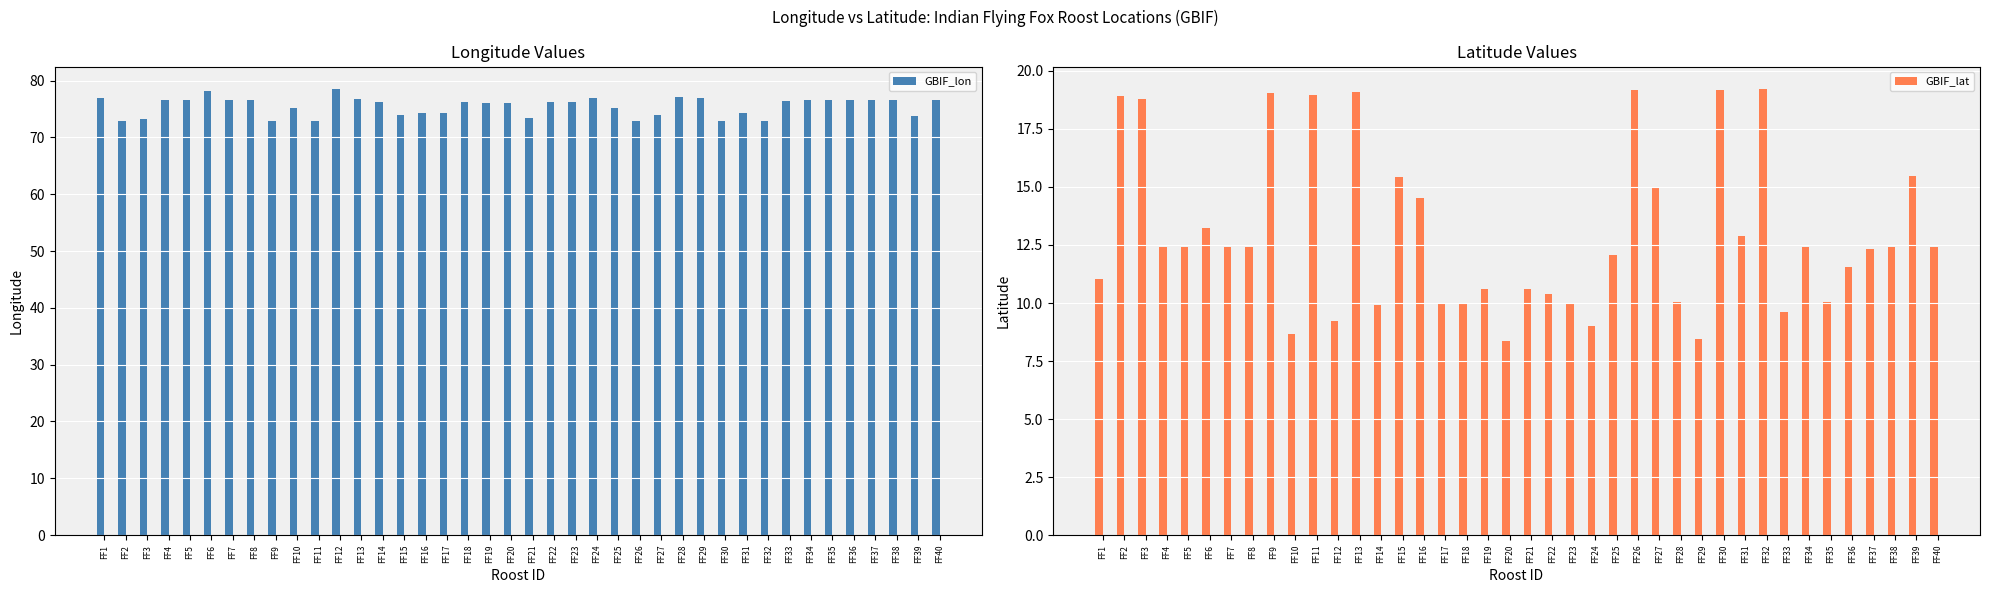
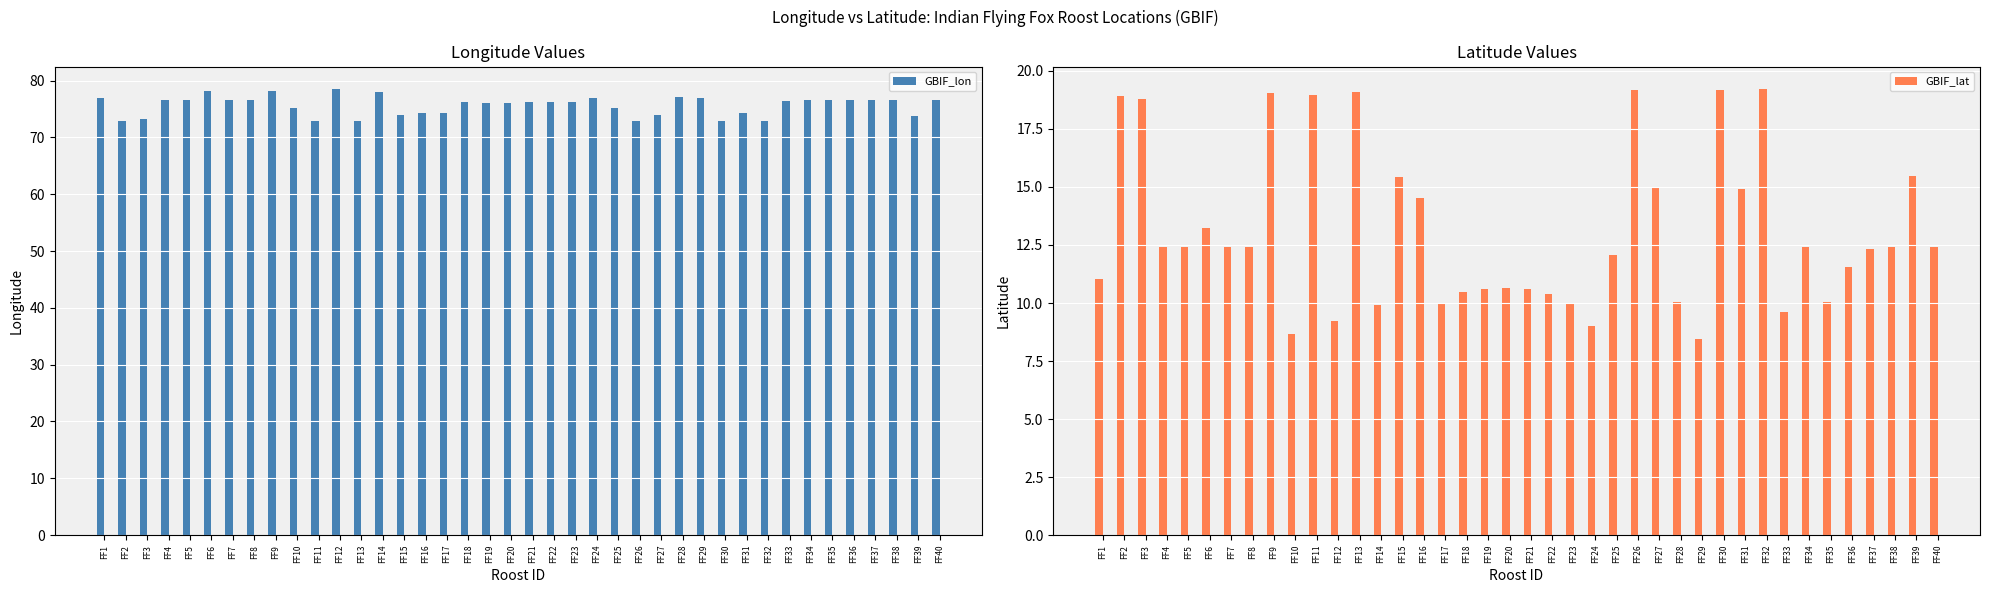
  {
    "Longitude Values": {
      "FF1": 77,
      "FF2": 73,
      "FF3": 73,
      "FF4": 77,
      "FF5": 77,
      "FF6": 78,
      "FF7": 77,
      "FF8": 77,
-     "FF9": 73,
+     "FF9": 78,
      "FF10": 75,
      "FF11": 73,
      "FF12": 79,
-     "FF13": 77,
-     "FF14": 76,
+     "FF13": 73,
+     "FF14": 78,
      "FF15": 74,
      "FF16": 74,
      "FF17": 74,
      "FF18": 76,
      "FF19": 76,
      "FF20": 76,
-     "FF21": 73,
+     "FF21": 76,
      "FF22": 76,
      "FF23": 76,
      "FF24": 77,
      "FF25": 75,
      "FF26": 73,
      "FF27": 74,
      "FF28": 77,
      "FF29": 77,
      "FF30": 73,
      "FF31": 74,
      "FF32": 73,
      "FF33": 76,
      "FF34": 77,
      "FF35": 77,
      "FF36": 77,
      "FF37": 77,
      "FF38": 77,
      "FF39": 74,
      "FF40": 77
    },
    "Latitude Values": {
      "FF1": 11.0,
      "FF2": 18.9,
      "FF3": 18.8,
      "FF4": 12.4,
      "FF5": 12.4,
      "FF6": 13.3,
      "FF7": 12.4,
      "FF8": 12.4,
      "FF9": 19.1,
      "FF10": 8.7,
      "FF11": 19.0,
      "FF12": 9.2,
      "FF13": 19.1,
      "FF14": 9.9,
      "FF15": 15.4,
      "FF16": 14.5,
      "FF17": 10.0,
-     "FF18": 10.0,
+     "FF18": 10.5,
      "FF19": 10.6,
-     "FF20": 8.4,
+     "FF20": 10.6,
      "FF21": 10.6,
      "FF22": 10.4,
      "FF23": 10.0,
      "FF24": 9.0,
      "FF25": 12.1,
      "FF26": 19.2,
      "FF27": 14.9,
      "FF28": 10.1,
      "FF29": 8.5,
      "FF30": 19.2,
-     "FF31": 12.9,
+     "FF31": 14.9,
      "FF32": 19.2,
      "FF33": 9.6,
      "FF34": 12.4,
      "FF35": 10.0,
      "FF36": 11.6,
      "FF37": 12.3,
      "FF38": 12.4,
      "FF39": 15.5,
      "FF40": 12.4
    }
  }
